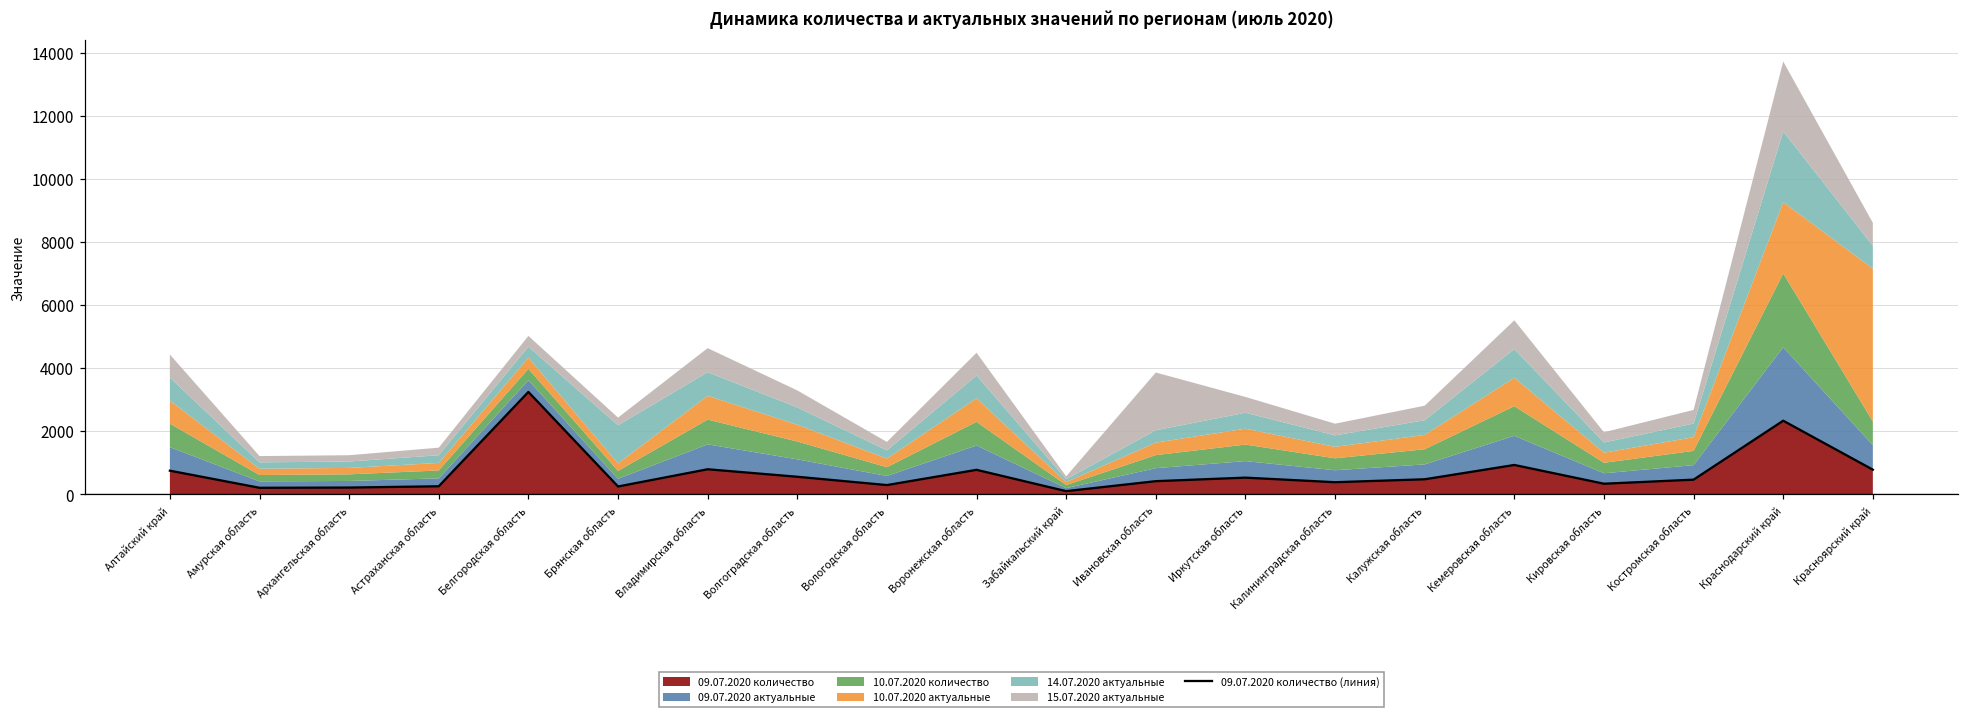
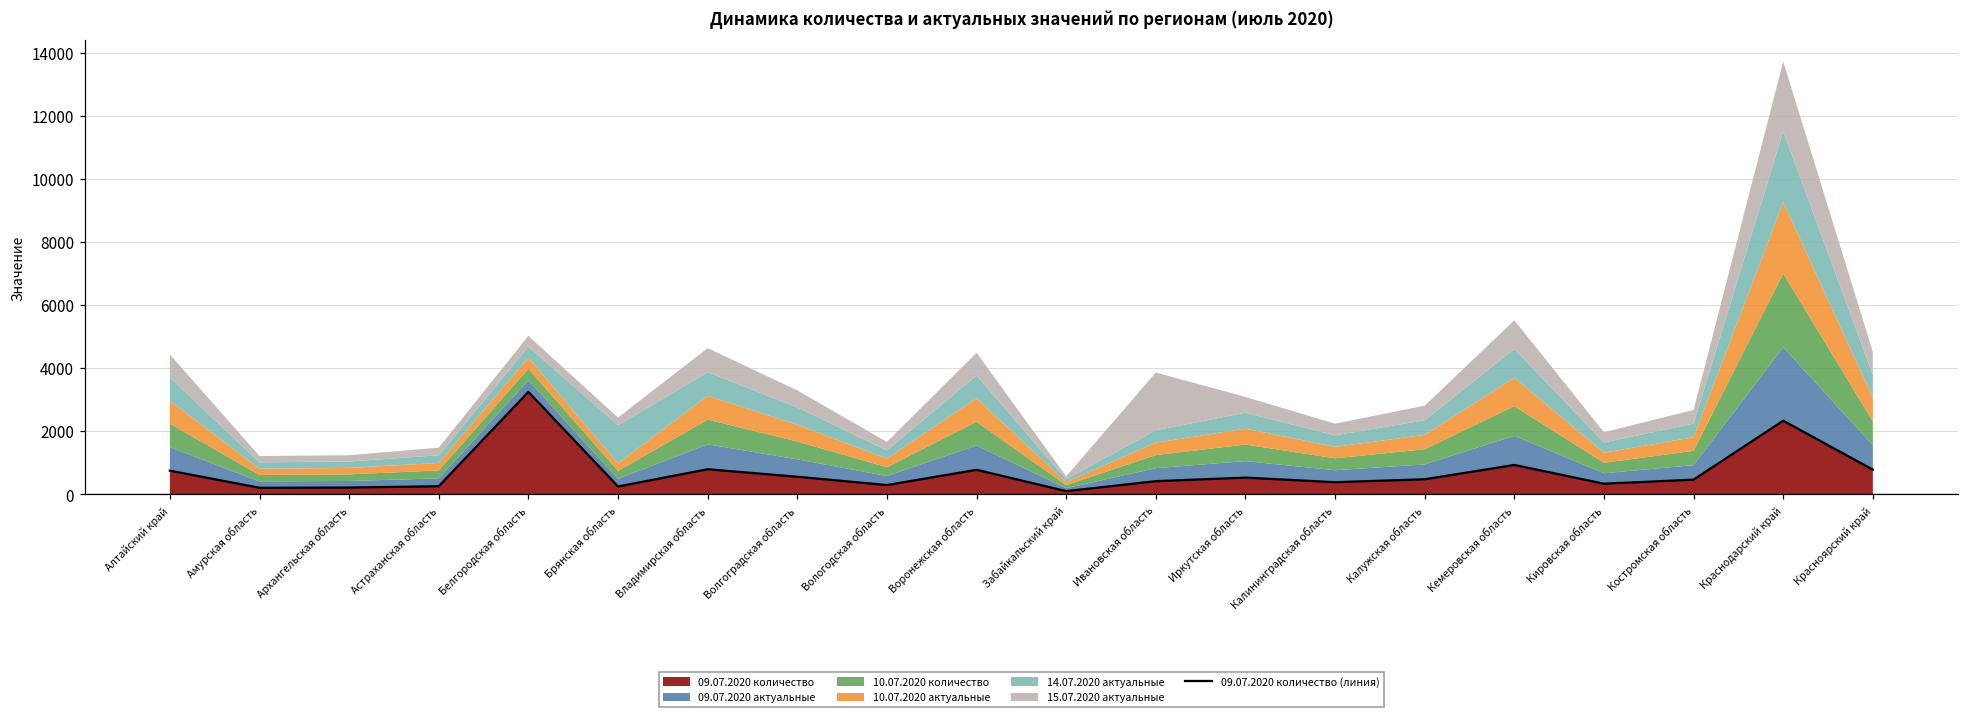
  {
    "09.07.2020 количество": {
      "Алтайский край": 700,
      "Амурская область": 200,
      "Архангельская область": 200,
      "Астраханская область": 300,
      "Белгородская область": 3200,
      "Брянская область": 200,
      "Владимирская область": 800,
      "Волгоградская область": 600,
      "Вологодская область": 300,
      "Воронежская область": 800,
      "Забайкальский край": 100,
      "Ивановская область": 400,
      "Иркутская область": 500,
      "Калининградская область": 400,
      "Калужская область": 500,
      "Кемеровская область": 900,
      "Кировская область": 300,
      "Костромская область": 500,
      "Краснодарский край": 2300,
      "Красноярский край": 800
    },
    "09.07.2020 актуальные": {
      "Алтайский край": 700,
      "Амурская область": 200,
      "Архангельская область": 200,
      "Астраханская область": 300,
      "Белгородская область": 400,
      "Брянская область": 200,
      "Владимирская область": 800,
      "Волгоградская область": 600,
      "Вологодская область": 300,
      "Воронежская область": 800,
      "Забайкальский край": 100,
      "Ивановская область": 400,
      "Иркутская область": 500,
      "Калининградская область": 400,
      "Калужская область": 500,
      "Кемеровская область": 900,
      "Кировская область": 300,
      "Костромская область": 500,
      "Краснодарский край": 2300,
      "Красноярский край": 800
    },
    "10.07.2020 количество": {
      "Алтайский край": 700,
      "Амурская область": 200,
      "Архангельская область": 200,
      "Астраханская область": 300,
      "Белгородская область": 400,
      "Брянская область": 300,
      "Владимирская область": 800,
      "Волгоградская область": 600,
      "Вологодская область": 300,
      "Воронежская область": 800,
      "Забайкальский край": 100,
      "Ивановская область": 400,
      "Иркутская область": 500,
      "Калининградская область": 400,
      "Калужская область": 500,
      "Кемеровская область": 900,
      "Кировская область": 300,
      "Костромская область": 500,
      "Краснодарский край": 2300,
      "Красноярский край": 800
    },
    "10.07.2020 актуальные": {
      "Алтайский край": 700,
      "Амурская область": 200,
      "Архангельская область": 200,
      "Астраханская область": 200,
      "Белгородская область": 400,
      "Брянская область": 200,
      "Владимирская область": 800,
      "Волгоградская область": 500,
      "Вологодская область": 300,
      "Воронежская область": 700,
      "Забайкальский край": 100,
      "Ивановская область": 400,
      "Иркутская область": 500,
      "Калининградская область": 400,
      "Калужская область": 500,
      "Кемеровская область": 900,
      "Кировская область": 300,
      "Костромская область": 400,
      "Краснодарский край": 2300,
-     "Красноярский край": 4900
+     "Красноярский край": 800
    },
    "14.07.2020 актуальные": {
      "Алтайский край": 700,
      "Амурская область": 200,
      "Архангельская область": 200,
      "Астраханская область": 200,
      "Белгородская область": 300,
      "Брянская область": 1200,
      "Владимирская область": 800,
      "Волгоградская область": 600,
      "Вологодская область": 300,
      "Воронежская область": 700,
      "Забайкальский край": 100,
      "Ивановская область": 400,
      "Иркутская область": 500,
      "Калининградская область": 400,
      "Калужская область": 500,
      "Кемеровская область": 900,
      "Кировская область": 300,
      "Костромская область": 400,
      "Краснодарский край": 2200,
      "Красноярский край": 700
    },
    "15.07.2020 актуальные": {
      "Алтайский край": 700,
      "Амурская область": 200,
      "Архангельская область": 200,
      "Астраханская область": 200,
      "Белгородская область": 300,
      "Брянская область": 200,
      "Владимирская область": 800,
      "Волгоградская область": 500,
      "Вологодская область": 300,
      "Воронежская область": 700,
      "Забайкальский край": 100,
      "Ивановская область": 1800,
      "Иркутская область": 500,
      "Калининградская область": 400,
      "Калужская область": 500,
      "Кемеровская область": 900,
      "Кировская область": 300,
      "Костромская область": 400,
      "Краснодарский край": 2200,
      "Красноярский край": 700
    }
  }
